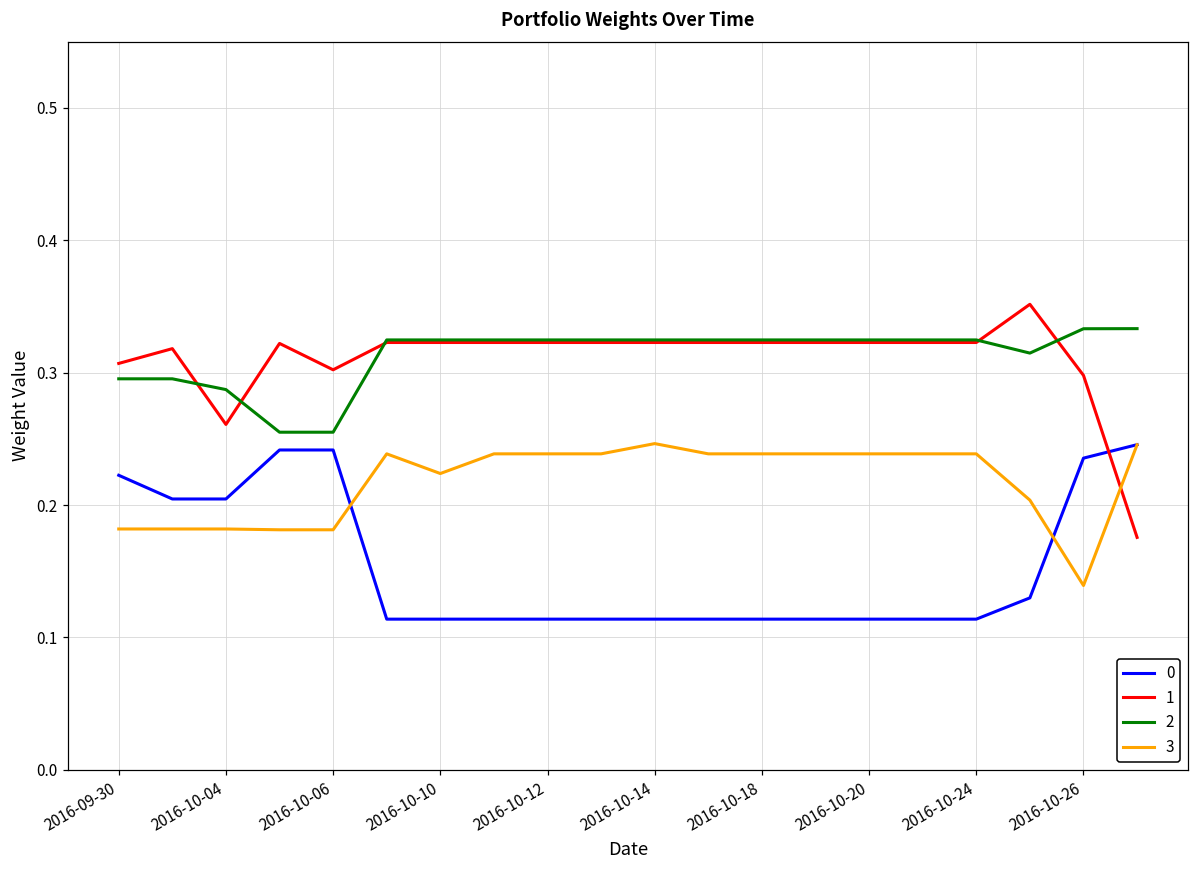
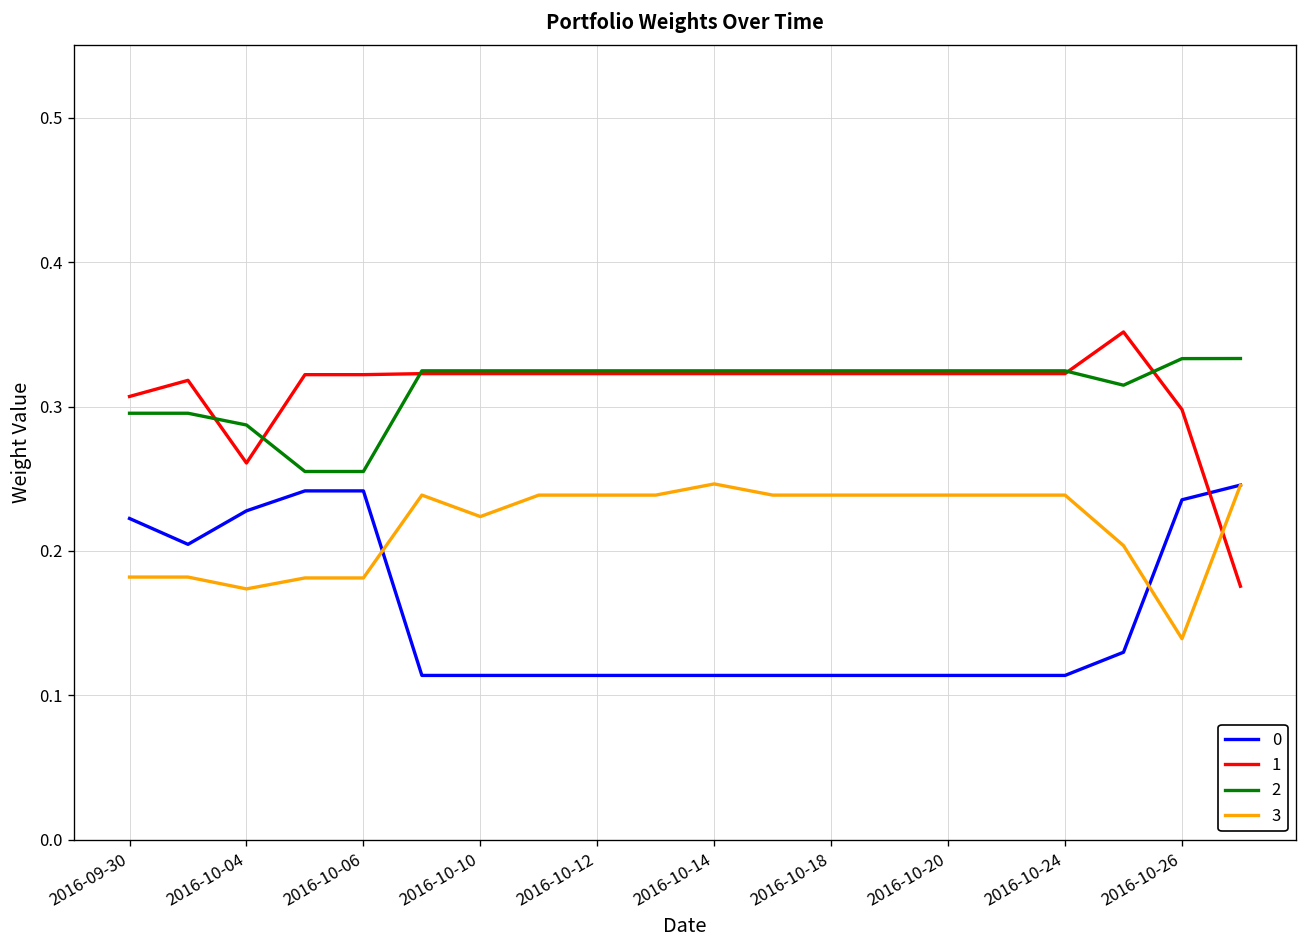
  {
    "0": {
      "2016-09-30": 0.222,
-     "2016-10-04": 0.205,
+     "2016-10-04": 0.228,
      "2016-10-06": 0.242,
      "2016-10-10": 0.114,
      "2016-10-12": 0.114,
      "2016-10-14": 0.114,
      "2016-10-18": 0.114,
      "2016-10-20": 0.114,
      "2016-10-24": 0.114,
      "2016-10-26": 0.235
    },
    "1": {
      "2016-09-30": 0.307,
      "2016-10-04": 0.261,
-     "2016-10-06": 0.302,
+     "2016-10-06": 0.322,
      "2016-10-26": 0.298
    },
    "2": {
      "2016-09-30": 0.295,
      "2016-10-04": 0.287,
      "2016-10-06": 0.255,
      "2016-10-26": 0.333
    },
    "3": {
      "2016-09-30": 0.182,
-     "2016-10-04": 0.182,
+     "2016-10-04": 0.174,
      "2016-10-06": 0.181,
      "2016-10-10": 0.224,
      "2016-10-12": 0.239,
      "2016-10-14": 0.246,
      "2016-10-18": 0.239,
      "2016-10-20": 0.239,
      "2016-10-24": 0.239,
      "2016-10-26": 0.139
    }
  }
